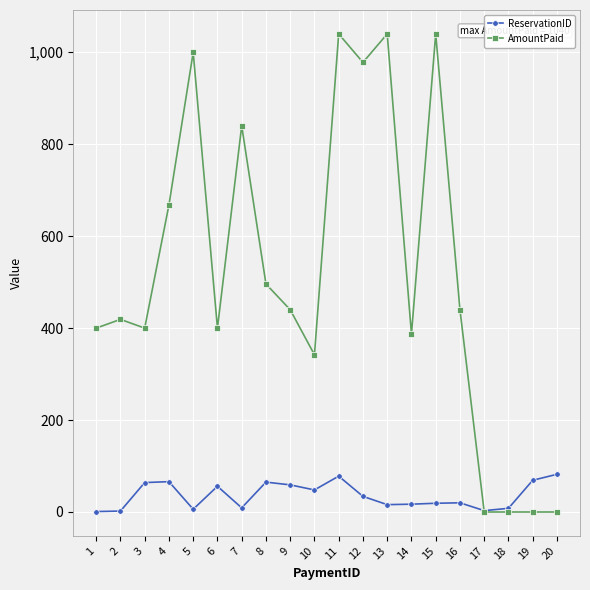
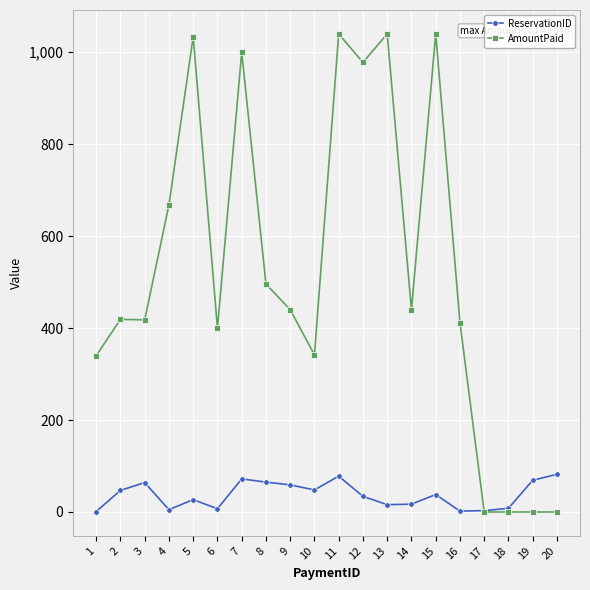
  {
    "ReservationID": {
      "1": "0",
-     "2": "0",
+     "2": "50",
      "3": "60",
-     "4": "70",
-     "5": "10",
-     "6": "60",
-     "7": "10",
+     "4": "10",
+     "5": "30",
+     "6": "10",
+     "7": "70",
      "8": "70",
      "9": "60",
      "10": "50",
      "11": "80",
      "12": "30",
      "13": "20",
      "14": "20",
-     "15": "20",
-     "16": "20",
+     "15": "40",
+     "16": "0",
      "18": "10",
      "19": "70",
      "20": "80"
    },
    "AmountPaid": {
-     "1": "400",
+     "1": "340",
      "2": "420",
-     "3": "400",
+     "3": "420",
      "4": "670",
-     "5": "1,000",
+     "5": "1,030",
      "6": "400",
-     "7": "840",
+     "7": "1,000",
      "8": "500",
      "9": "440",
      "10": "340",
      "11": "1,040",
      "12": "980",
      "13": "1,040",
-     "14": "390",
-     "16": "440",
+     "14": "440",
+     "16": "410",
      "18": "0",
      "19": "0",
      "20": "0"
    }
  }
